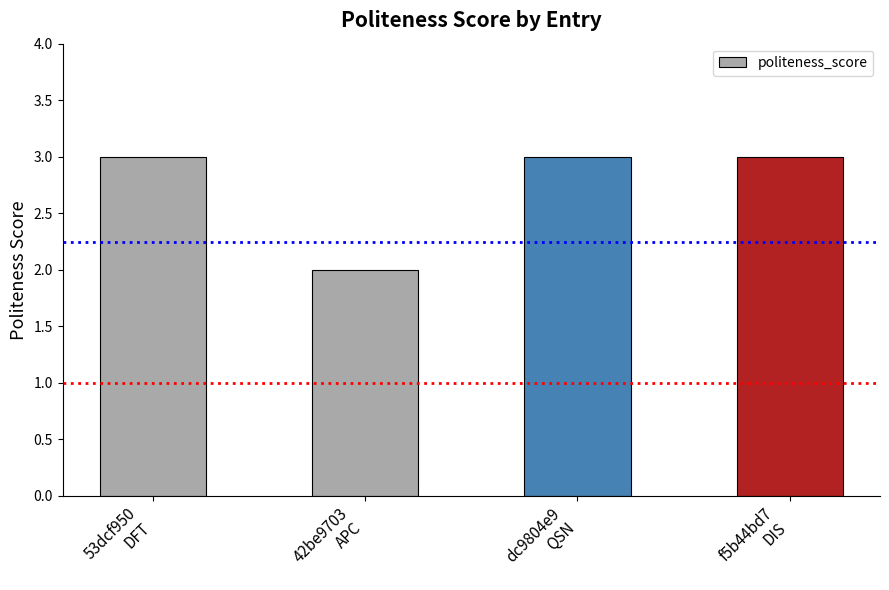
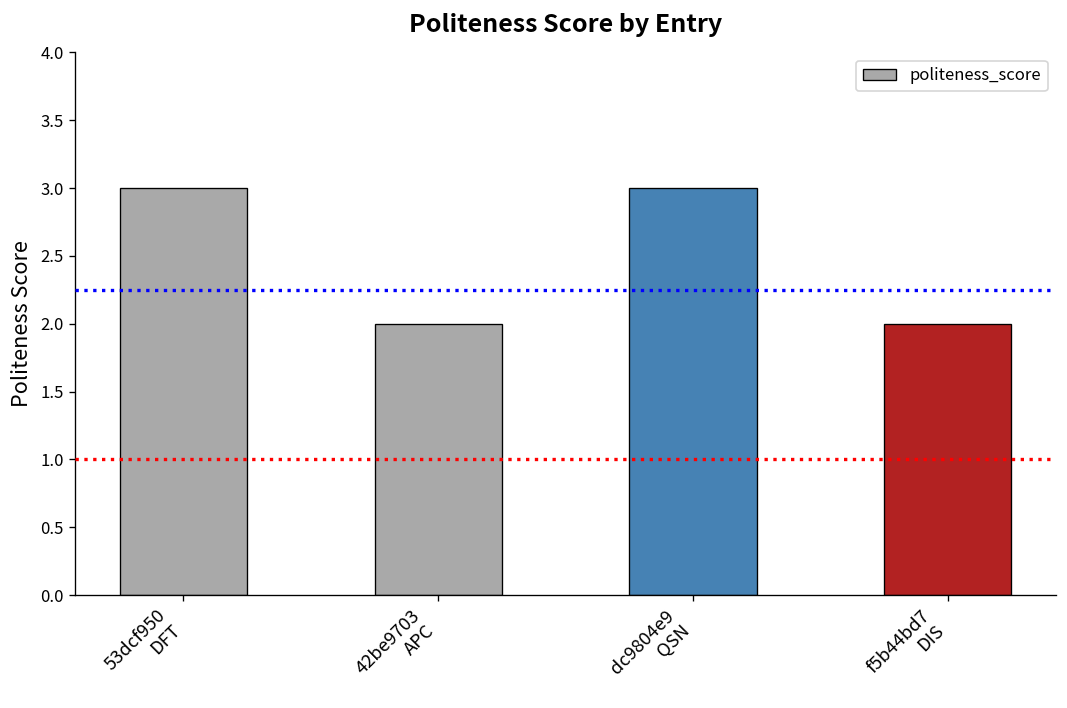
  {
    "53dcf950 DFT": 3,
    "42be9703 APC": 2,
    "dc9804e9 QSN": 3,
-   "f5b44bd7 DIS": 3
+   "f5b44bd7 DIS": 2
  }
